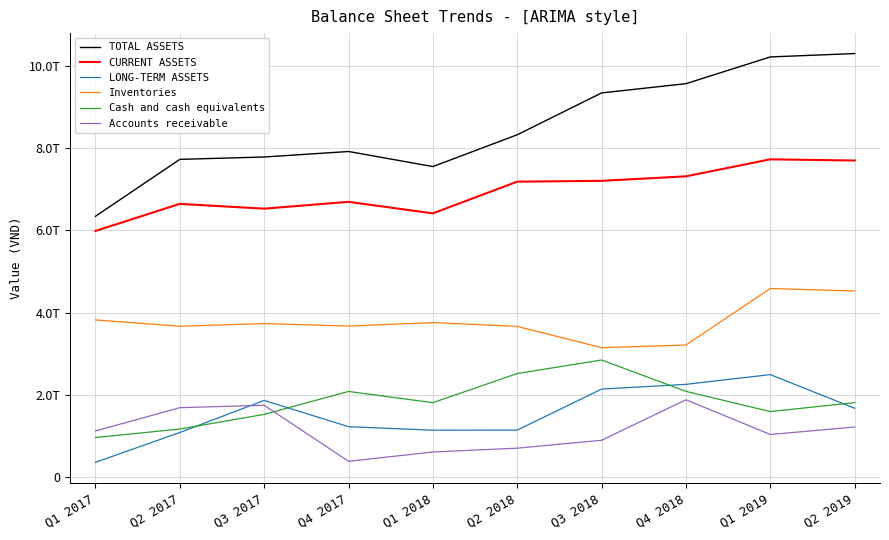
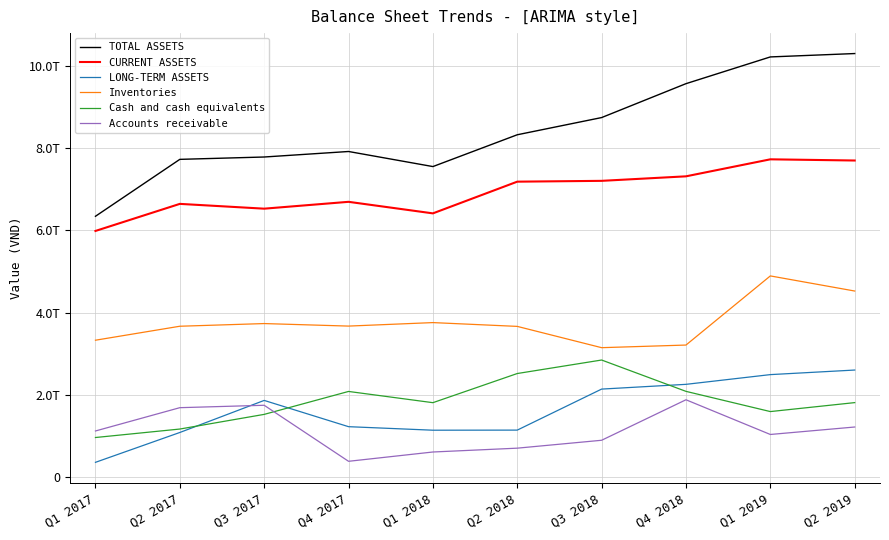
  {
    "TOTAL ASSETS": {
      "Q1 2017": "6.3T",
      "Q2 2017": "7.7T",
      "Q3 2017": "7.8T",
      "Q4 2017": "7.9T",
      "Q1 2018": "7.6T",
      "Q2 2018": "8.3T",
-     "Q3 2018": "9.3T",
+     "Q3 2018": "8.7T",
      "Q4 2018": "9.6T",
      "Q1 2019": "10.2T",
      "Q2 2019": "10.3T"
    },
    "CURRENT ASSETS": {
      "Q1 2017": "6.0T",
      "Q2 2017": "6.6T",
      "Q3 2017": "6.5T",
      "Q4 2017": "6.7T",
      "Q1 2018": "6.4T",
      "Q2 2018": "7.2T",
      "Q3 2018": "7.2T",
      "Q4 2018": "7.3T",
      "Q1 2019": "7.7T",
      "Q2 2019": "7.7T"
    },
    "LONG-TERM ASSETS": {
      "Q1 2017": "0.4T",
      "Q2 2017": "1.1T",
      "Q3 2017": "1.9T",
      "Q4 2017": "1.2T",
      "Q1 2018": "1.1T",
      "Q2 2018": "1.1T",
      "Q3 2018": "2.1T",
      "Q4 2018": "2.3T",
      "Q1 2019": "2.5T",
-     "Q2 2019": "1.7T"
+     "Q2 2019": "2.6T"
    },
    "Inventories": {
-     "Q1 2017": "3.8T",
+     "Q1 2017": "3.3T",
      "Q2 2017": "3.7T",
      "Q3 2017": "3.7T",
      "Q4 2017": "3.7T",
      "Q1 2018": "3.8T",
      "Q2 2018": "3.7T",
      "Q3 2018": "3.1T",
      "Q4 2018": "3.2T",
-     "Q1 2019": "4.6T",
+     "Q1 2019": "4.9T",
      "Q2 2019": "4.5T"
    },
    "Cash and cash equivalents": {
      "Q1 2017": "1.0T",
      "Q2 2017": "1.2T",
      "Q3 2017": "1.5T",
      "Q4 2017": "2.1T",
      "Q1 2018": "1.8T",
      "Q2 2018": "2.5T",
      "Q3 2018": "2.8T",
      "Q4 2018": "2.1T",
      "Q1 2019": "1.6T",
      "Q2 2019": "1.8T"
    },
    "Accounts receivable": {
      "Q1 2017": "1.1T",
      "Q2 2017": "1.7T",
      "Q3 2017": "1.7T",
      "Q4 2017": "0.4T",
      "Q1 2018": "0.6T",
      "Q2 2018": "0.7T",
      "Q3 2018": "0.9T",
      "Q4 2018": "1.9T",
      "Q1 2019": "1.0T",
      "Q2 2019": "1.2T"
    }
  }
